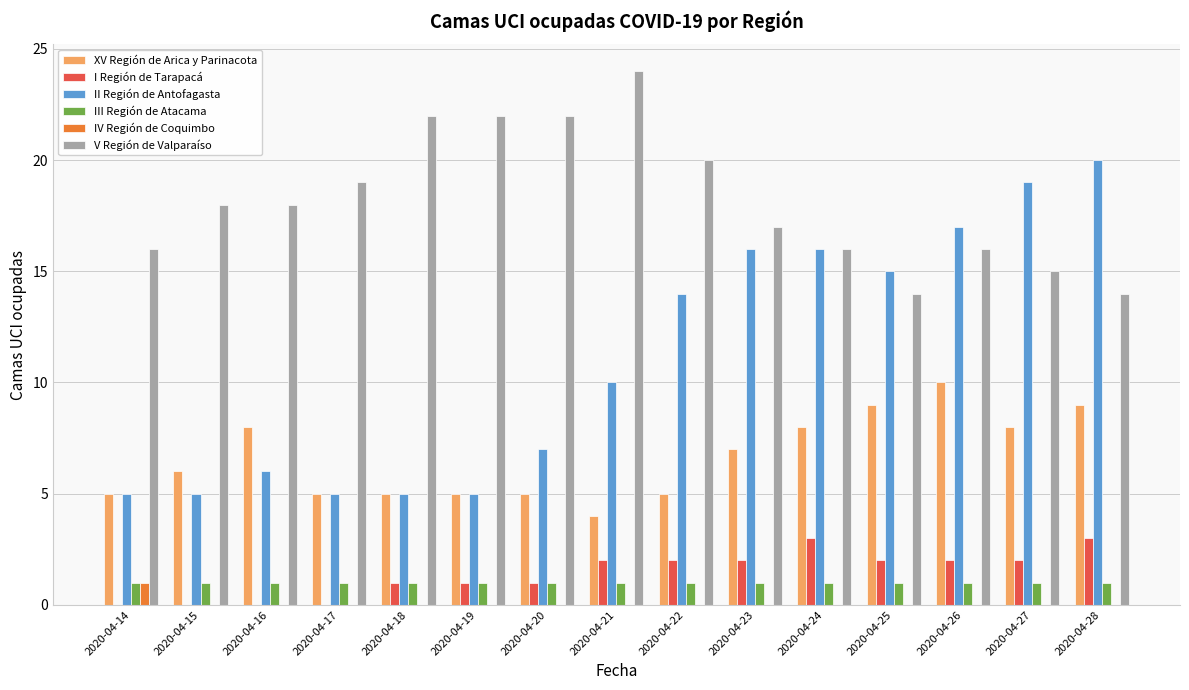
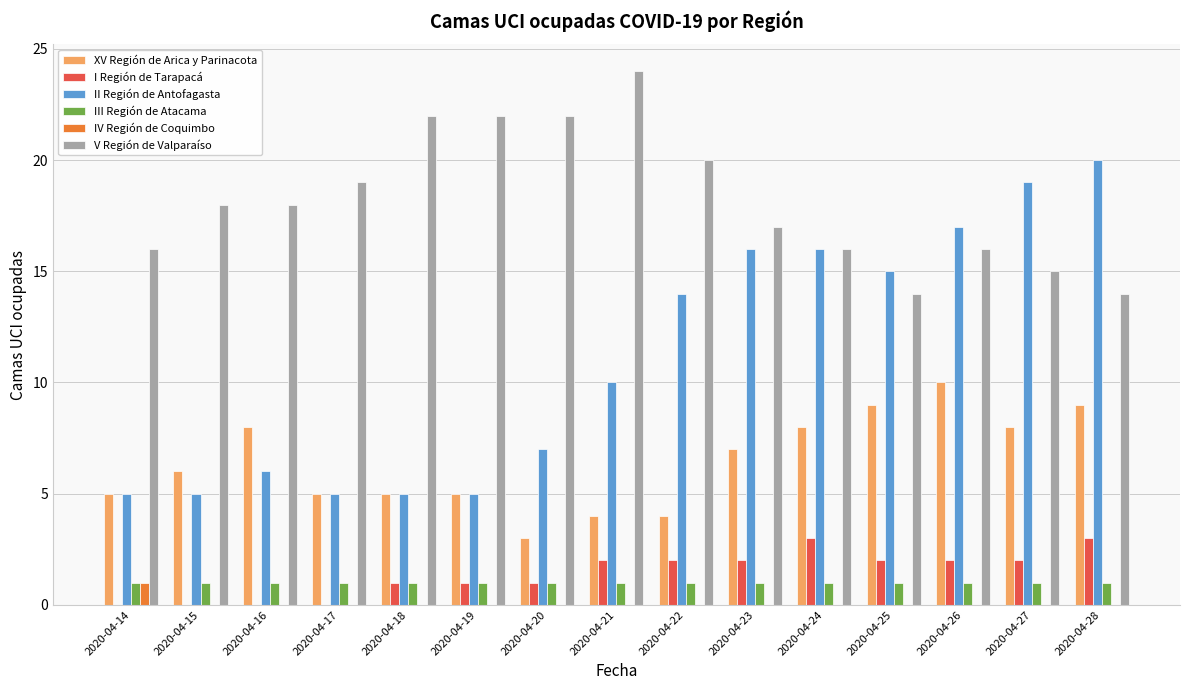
  {
    "XV Región de Arica y Parinacota": {
      "2020-04-14": 5,
      "2020-04-15": 6,
      "2020-04-16": 8,
      "2020-04-17": 5,
      "2020-04-18": 5,
      "2020-04-19": 5,
-     "2020-04-20": 5,
+     "2020-04-20": 3,
      "2020-04-21": 4,
-     "2020-04-22": 5,
+     "2020-04-22": 4,
      "2020-04-23": 7,
      "2020-04-24": 8,
      "2020-04-25": 9,
      "2020-04-26": 10,
      "2020-04-27": 8,
      "2020-04-28": 9
    },
    "II Región de Antofagasta": {
      "2020-04-14": 5,
      "2020-04-15": 5,
      "2020-04-16": 6,
      "2020-04-17": 5,
      "2020-04-18": 5,
      "2020-04-19": 5,
      "2020-04-20": 7,
      "2020-04-21": 10,
      "2020-04-22": 14,
      "2020-04-23": 16,
      "2020-04-24": 16,
      "2020-04-25": 15,
      "2020-04-26": 17,
      "2020-04-27": 19,
      "2020-04-28": 20
    },
    "III Región de Atacama": {
      "2020-04-14": 1,
      "2020-04-15": 1,
      "2020-04-16": 1,
      "2020-04-17": 1,
      "2020-04-18": 1,
      "2020-04-19": 1,
      "2020-04-20": 1,
      "2020-04-21": 1,
      "2020-04-22": 1,
      "2020-04-23": 1,
      "2020-04-24": 1,
      "2020-04-25": 1,
      "2020-04-26": 1,
      "2020-04-27": 1,
      "2020-04-28": 1
    },
    "V Región de Valparaíso": {
      "2020-04-14": 16,
      "2020-04-15": 18,
      "2020-04-16": 18,
      "2020-04-17": 19,
      "2020-04-18": 22,
      "2020-04-19": 22,
      "2020-04-20": 22,
      "2020-04-21": 24,
      "2020-04-22": 20,
      "2020-04-23": 17,
      "2020-04-24": 16,
      "2020-04-25": 14,
      "2020-04-26": 16,
      "2020-04-27": 15,
      "2020-04-28": 14
    }
  }
